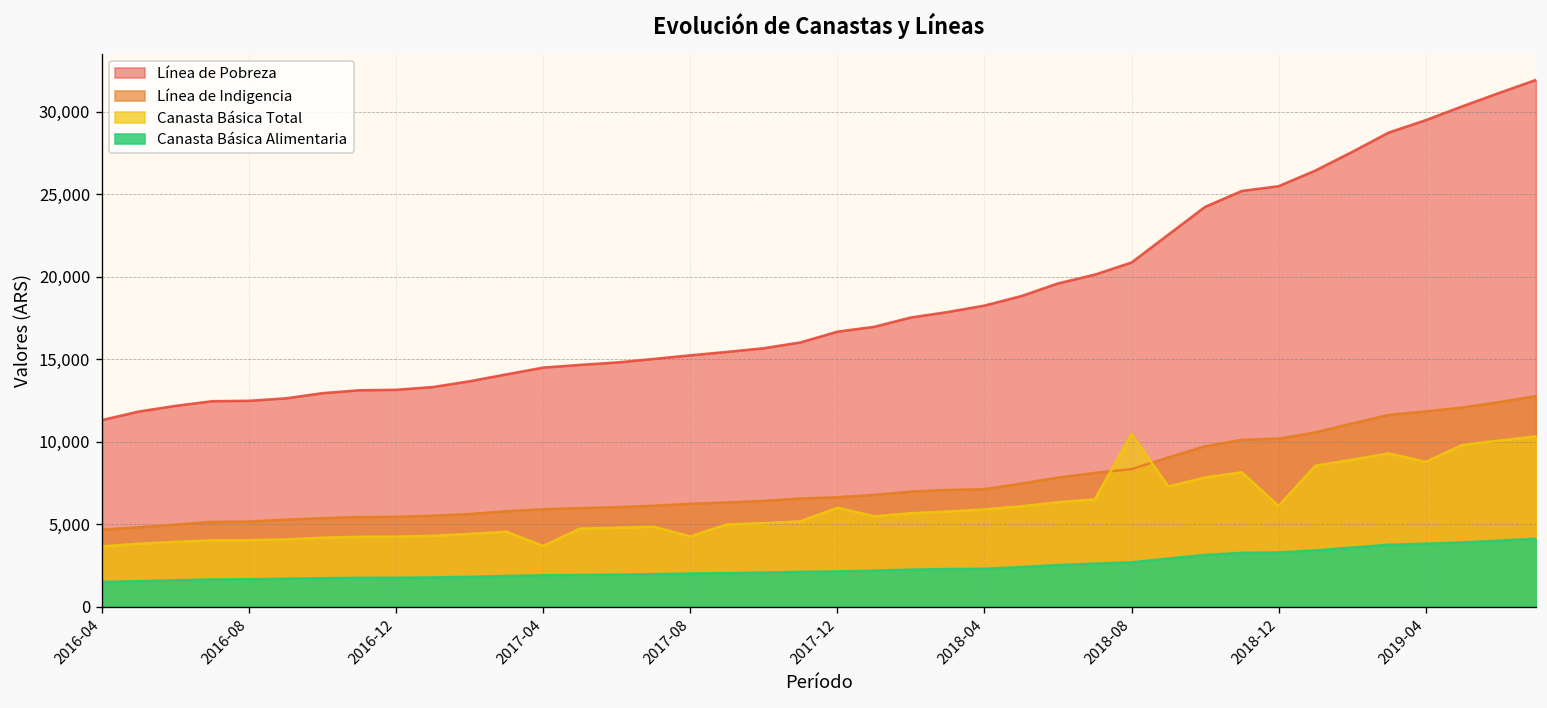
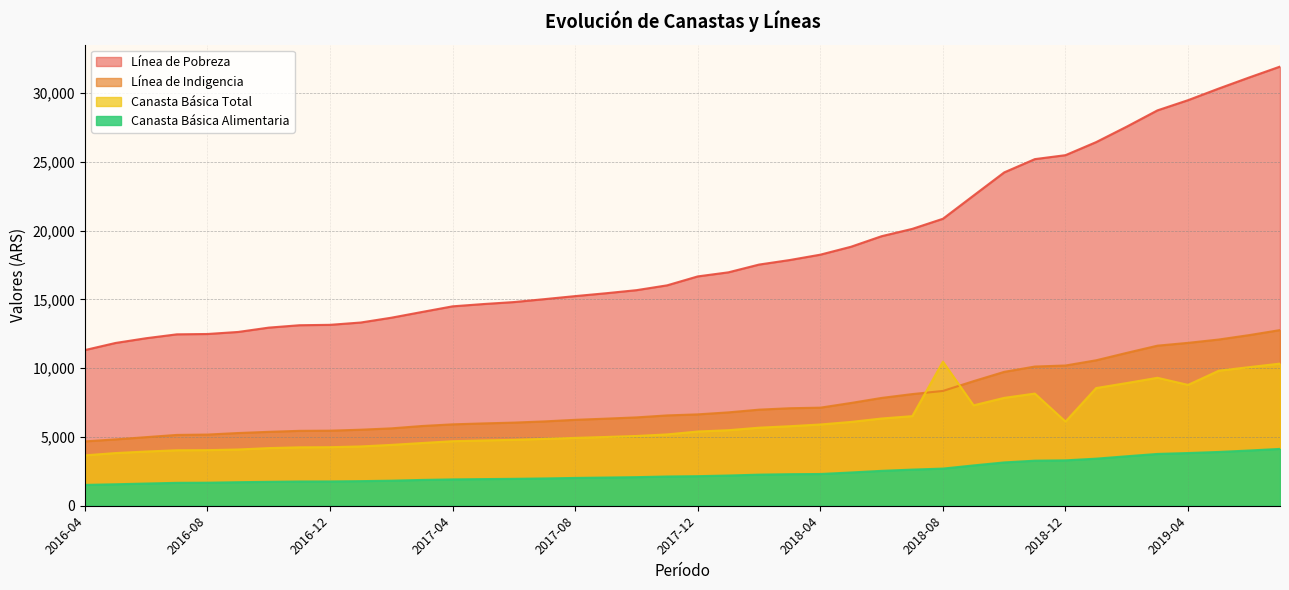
  {
    "Canasta Básica Total": {
      "2016-04": "3,700",
      "2016-08": "4,000",
      "2016-12": "4,300",
-     "2017-04": "3,700",
-     "2017-08": "4,300",
-     "2017-12": "6,000",
+     "2017-04": "4,700",
+     "2017-08": "4,900",
+     "2017-12": "5,400",
      "2018-04": "5,900",
      "2018-08": "10,500",
      "2018-12": "6,100",
      "2019-04": "8,800"
    },
    "Canasta Básica Alimentaria": {
      "2016-04": "1,500",
      "2016-08": "1,700",
      "2016-12": "1,800",
      "2017-04": "1,900",
      "2017-08": "2,000",
      "2017-12": "2,200",
      "2018-04": "2,300",
      "2018-08": "2,700",
      "2018-12": "3,300",
      "2019-04": "3,800"
    }
  }
